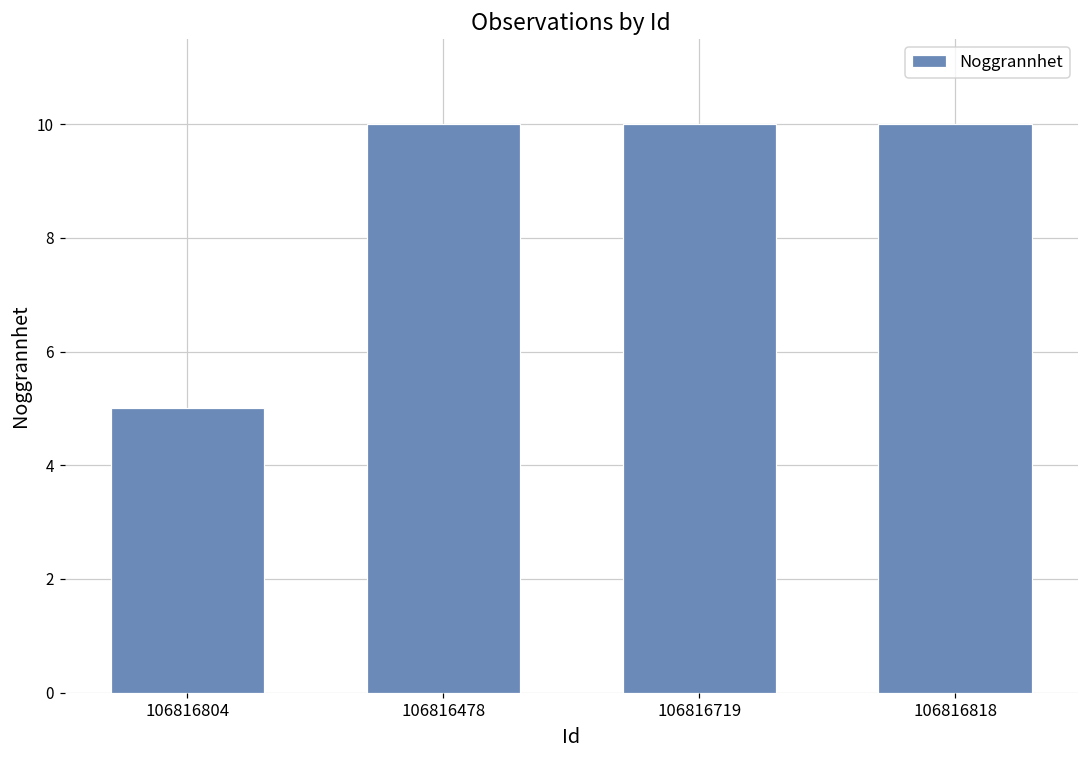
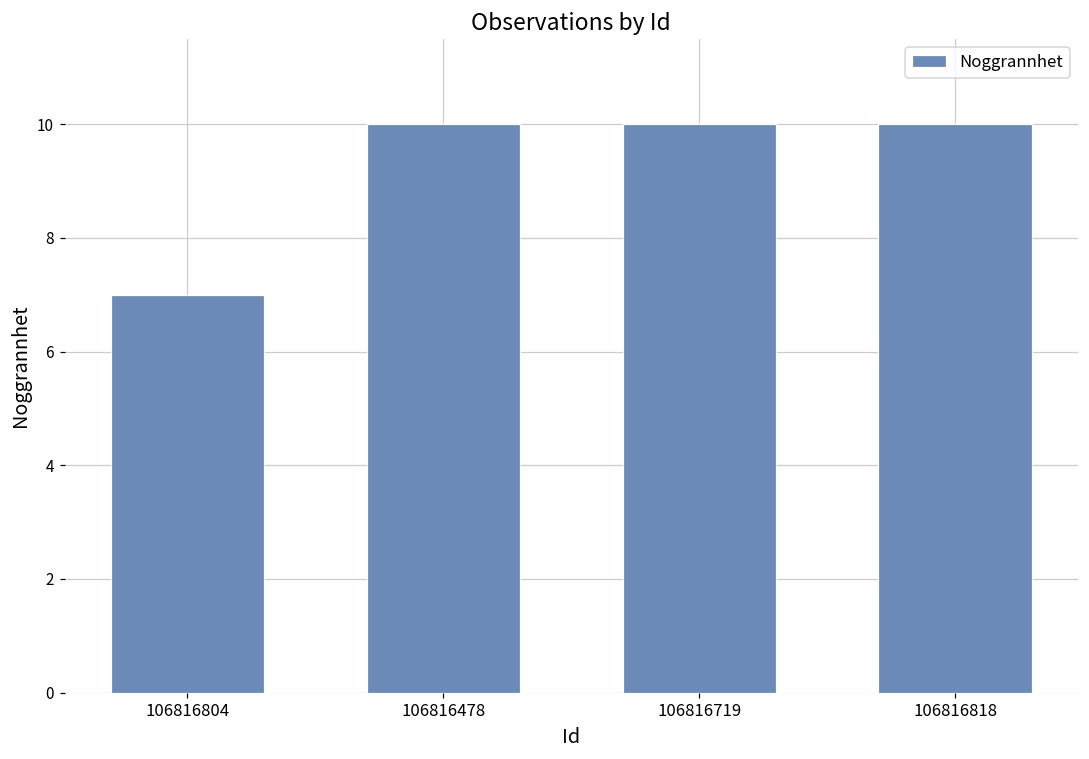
  {
-   "106816804": 5,
+   "106816804": 7,
    "106816478": 10,
    "106816719": 10,
    "106816818": 10
  }
